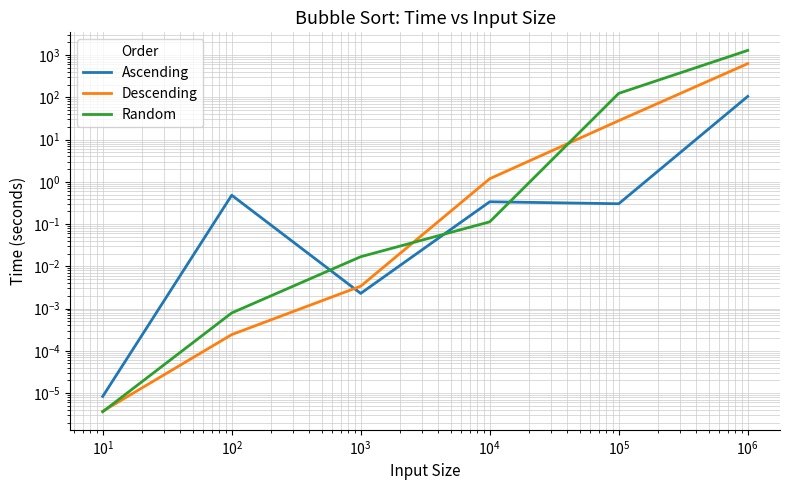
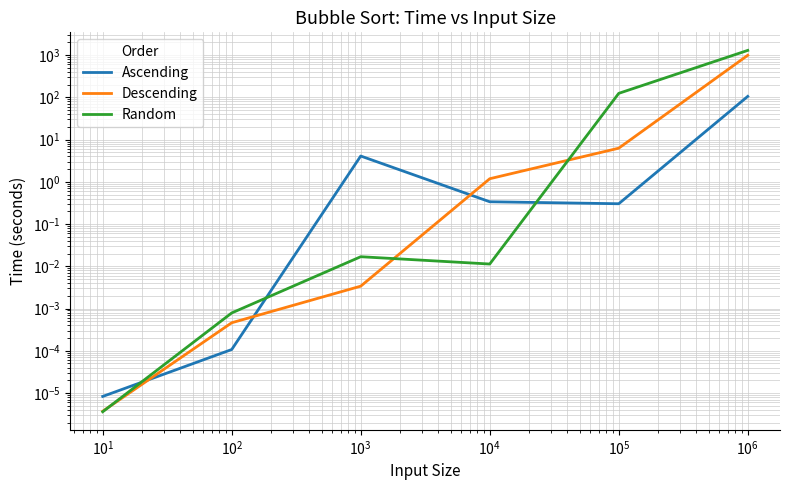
  {
    "Ascending": {
      "10^1": 0.000008,
-     "10^2": 0.5,
-     "10^3": 0.002,
+     "10^2": 0.00011,
+     "10^3": 4,
      "10^4": 0.3,
      "10^5": 0.3,
      "10^6": 110
    },
    "Descending": {
-     "10^2": 0.0002,
+     "10^2": 0.0005,
      "10^3": 0.003,
      "10^4": 1.2,
-     "10^5": 30,
-     "10^6": 600
+     "10^5": 6,
+     "10^6": 1000
    },
    "Random": {
      "10^2": 0.0008,
      "10^3": 0.017,
-     "10^4": 0.11,
+     "10^4": 0.011,
      "10^5": 120,
      "10^6": 1300
    }
  }
